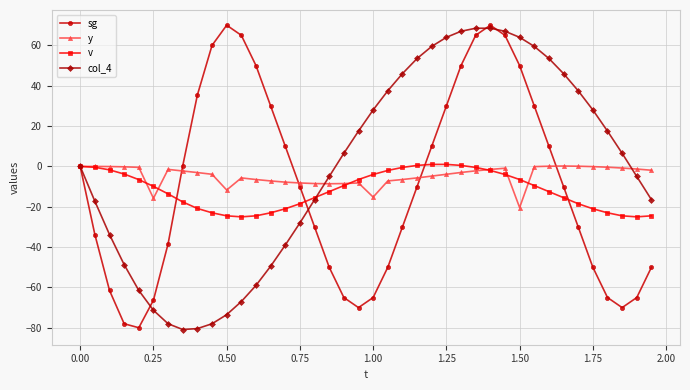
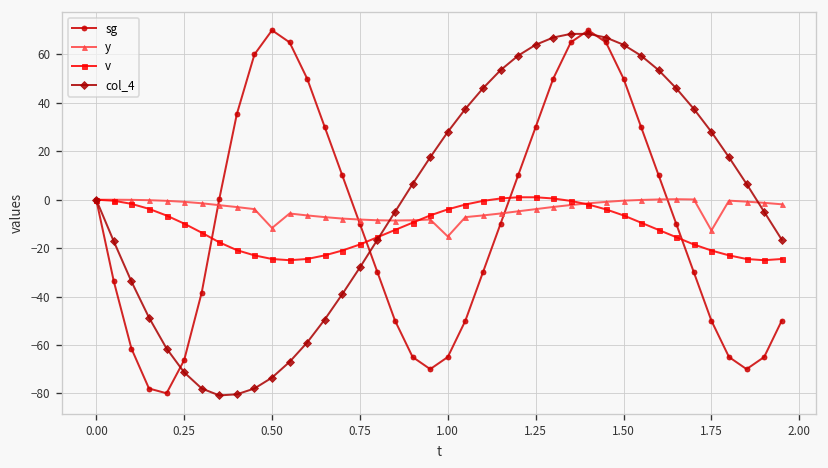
  {
    "y": {
-     "0.25": -16,
+     "0.25": -1,
      "0.50": -12,
      "0.75": -8,
      "1.00": -15,
      "1.25": -4,
-     "1.50": -20,
-     "1.75": 0
+     "1.50": 0,
+     "1.75": -13
    }
  }
